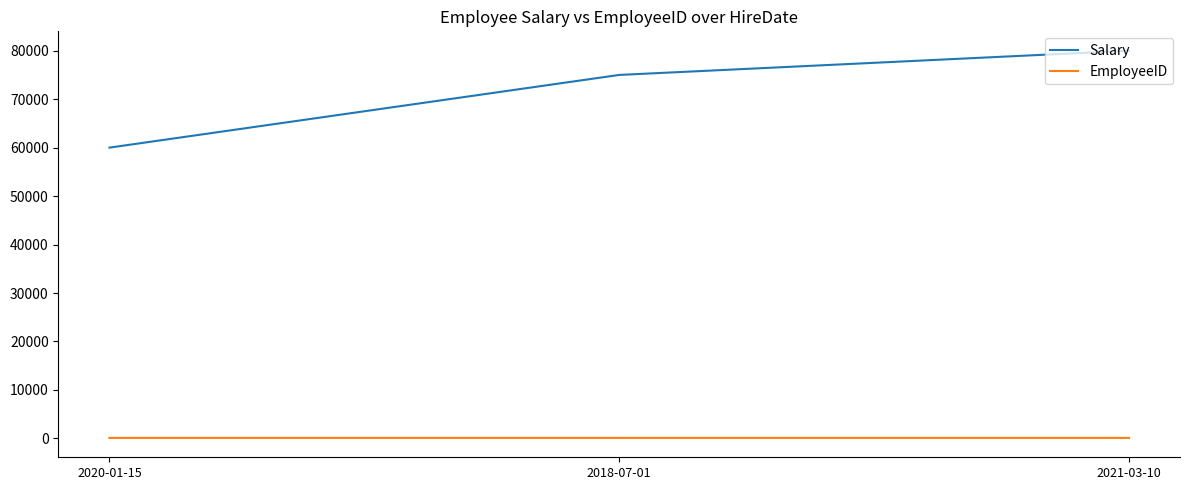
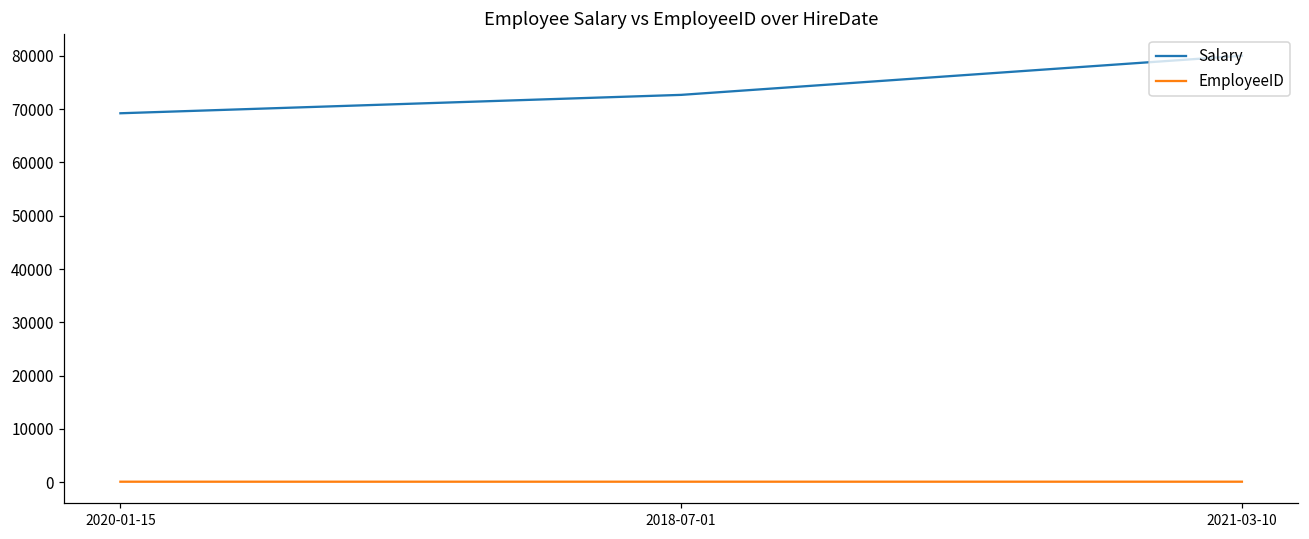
  {
    "Salary": {
-     "2020-01-15": 60000,
-     "2018-07-01": 75000
+     "2020-01-15": 69000,
+     "2018-07-01": 73000
    },
    "EmployeeID": {
      "2020-01-15": 0,
      "2018-07-01": 0,
      "2021-03-10": 0
    }
  }
